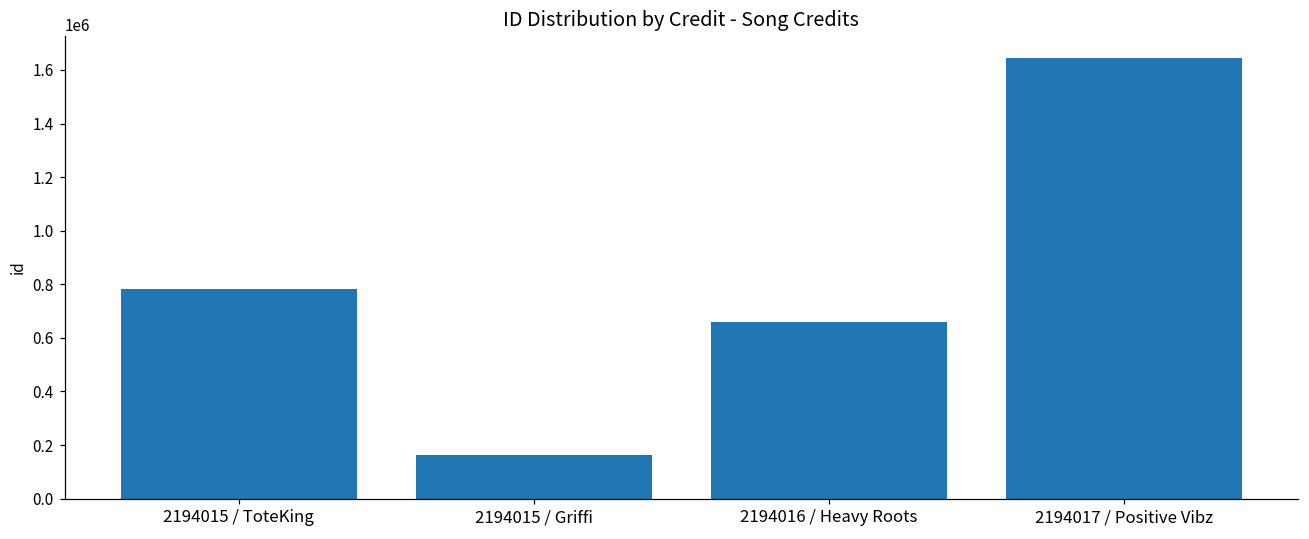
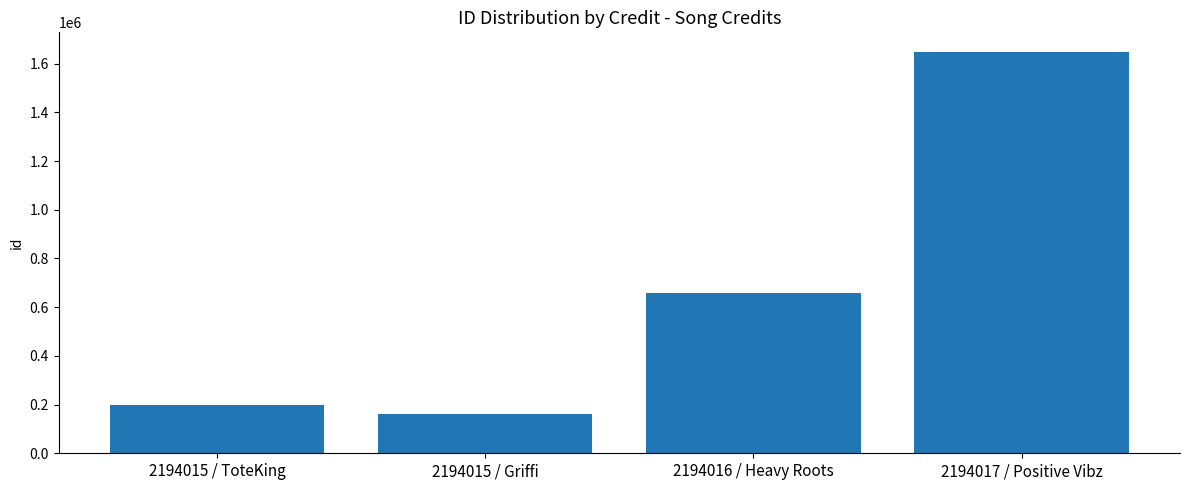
  {
-   "2194015 / ToteKing": 780000,
+   "2194015 / ToteKing": 200000,
    "2194015 / Griffi": 160000,
    "2194016 / Heavy Roots": 660000,
    "2194017 / Positive Vibz": 1650000
  }
